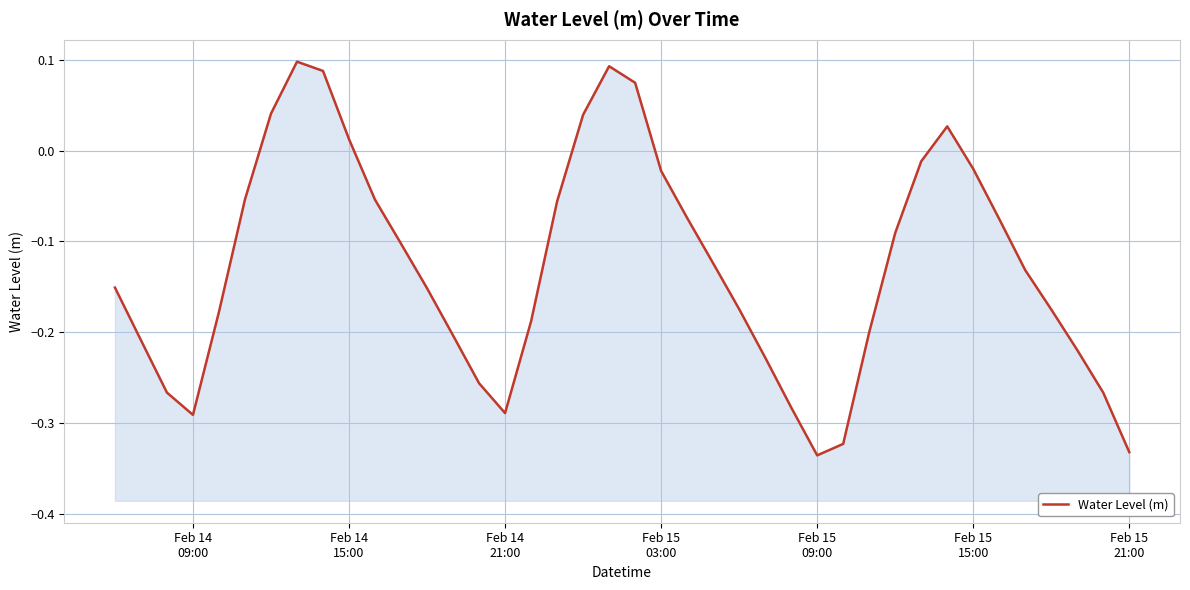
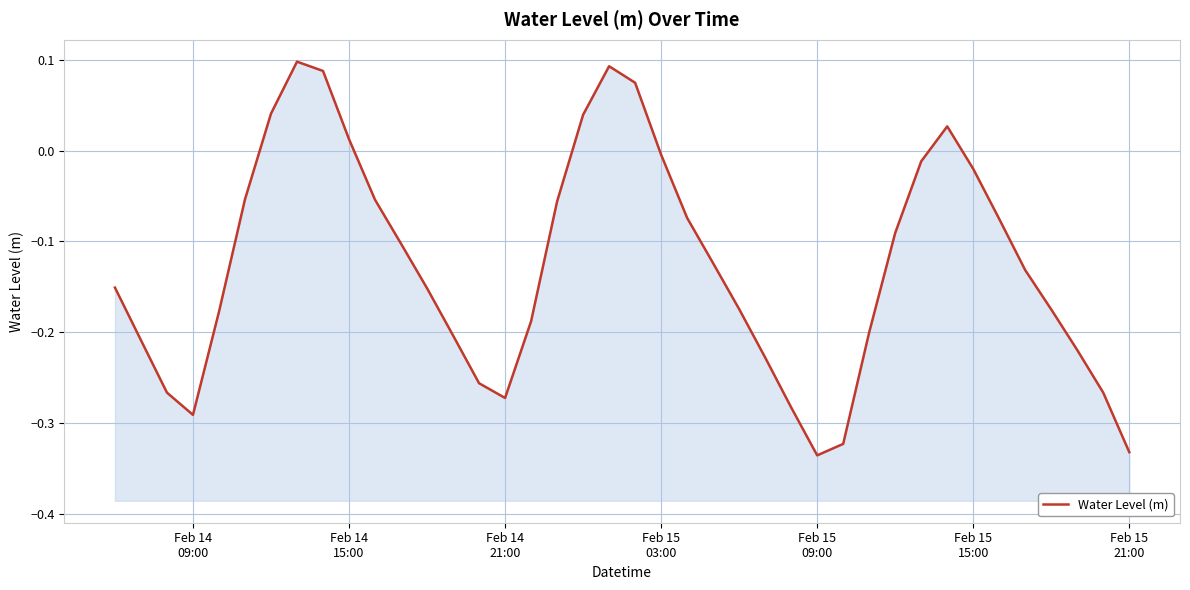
  {
    "Feb 14 09:00": -0.29,
    "Feb 14 15:00": 0.01,
-   "Feb 14 21:00": -0.29,
-   "Feb 15 03:00": -0.02,
+   "Feb 14 21:00": -0.27,
+   "Feb 15 03:00": 0.00,
    "Feb 15 09:00": -0.34,
    "Feb 15 15:00": -0.02,
    "Feb 15 21:00": -0.33
  }
